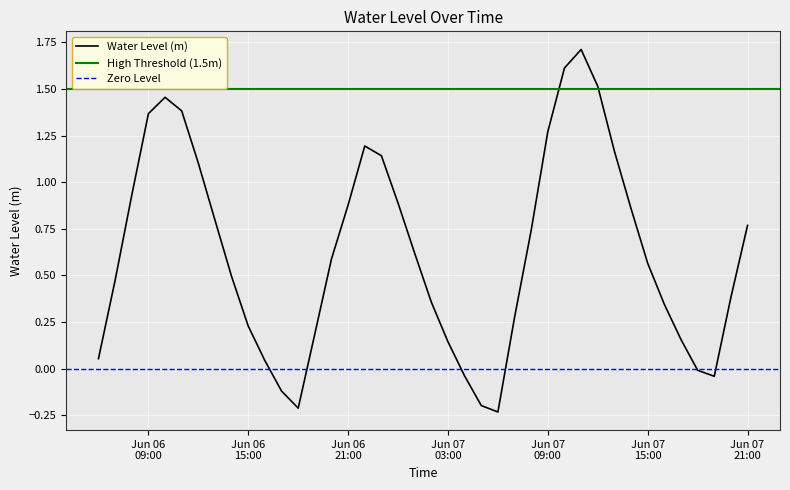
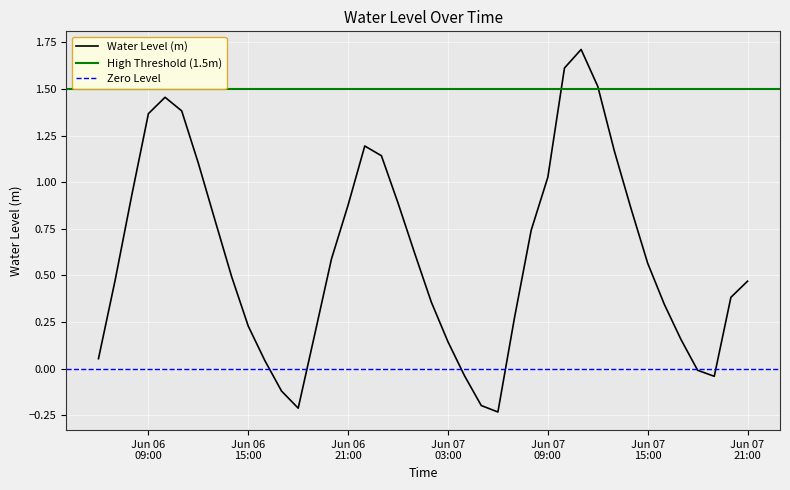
  {
    "Jun 06 09:00": 1.37,
    "Jun 06 15:00": 0.23,
    "Jun 06 21:00": 0.88,
    "Jun 07 03:00": 0.14,
-   "Jun 07 09:00": 1.27,
+   "Jun 07 09:00": 1.03,
    "Jun 07 15:00": 0.56,
-   "Jun 07 21:00": 0.77
+   "Jun 07 21:00": 0.47
  }
